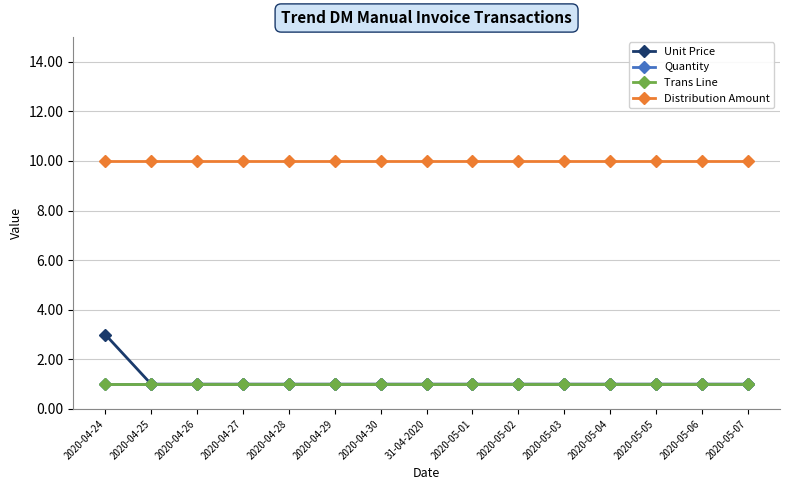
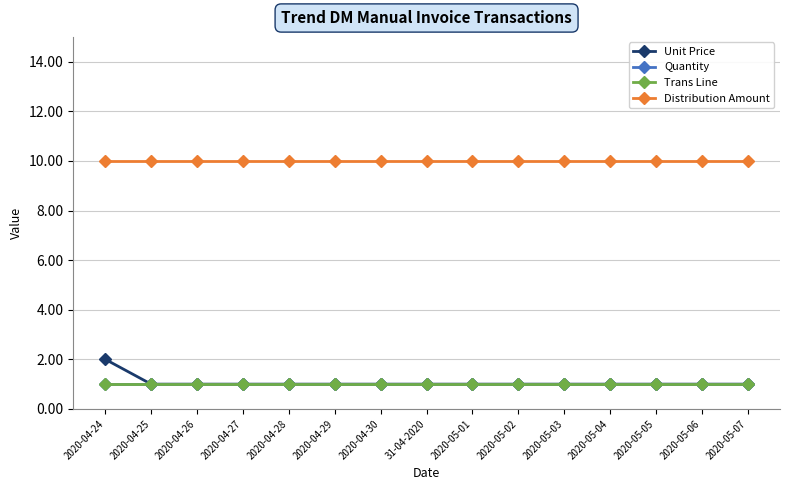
  {
    "Unit Price": {
-     "2020-04-24": 3
+     "2020-04-24": 2
    },
    "Trans Line": {
      "2020-04-24": 1
    },
    "Distribution Amount": {
      "2020-04-24": 10,
      "2020-04-25": 10,
      "2020-04-26": 10,
      "2020-04-27": 10,
      "2020-04-28": 10,
      "2020-04-29": 10,
      "2020-04-30": 10,
      "31-04-2020": 10,
      "2020-05-01": 10,
      "2020-05-02": 10,
      "2020-05-03": 10,
      "2020-05-04": 10,
      "2020-05-05": 10,
      "2020-05-06": 10,
      "2020-05-07": 10
    }
  }
